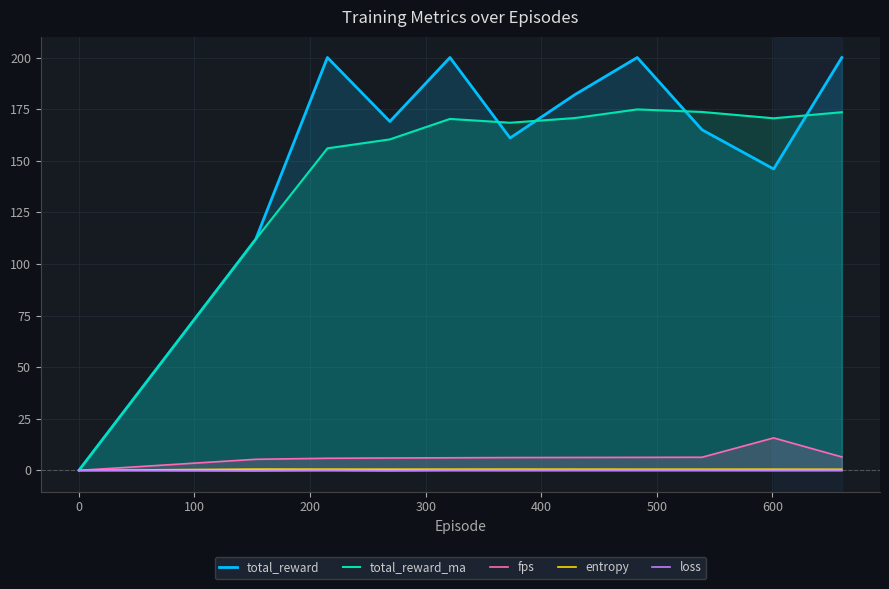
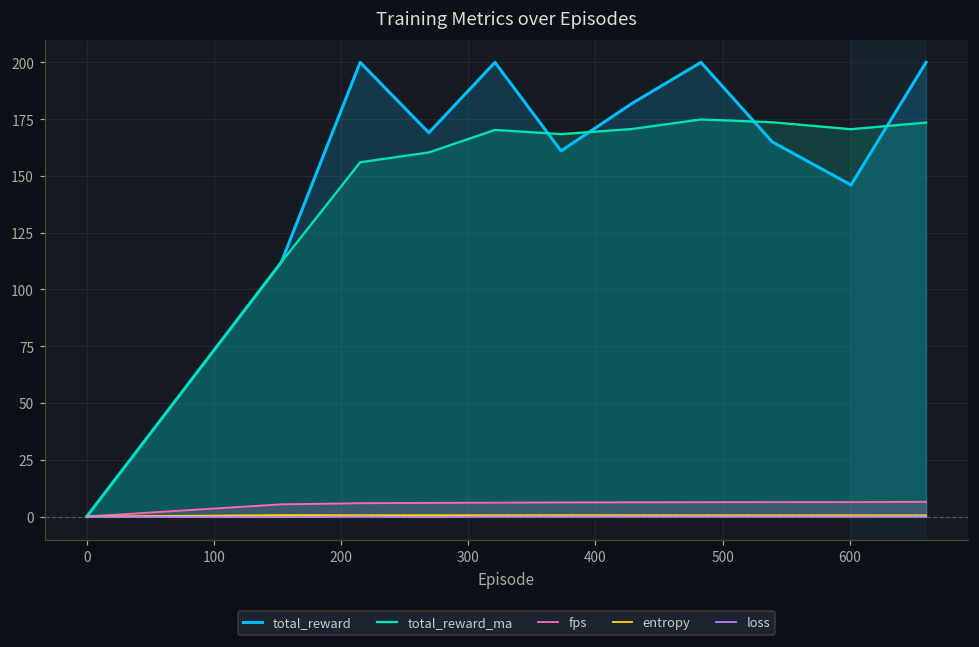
  {
    "total_reward": {
      "600": 146
    },
    "total_reward_ma": {
      "600": 171
    },
    "fps": {
-     "600": 16
+     "600": 6
    }
  }
